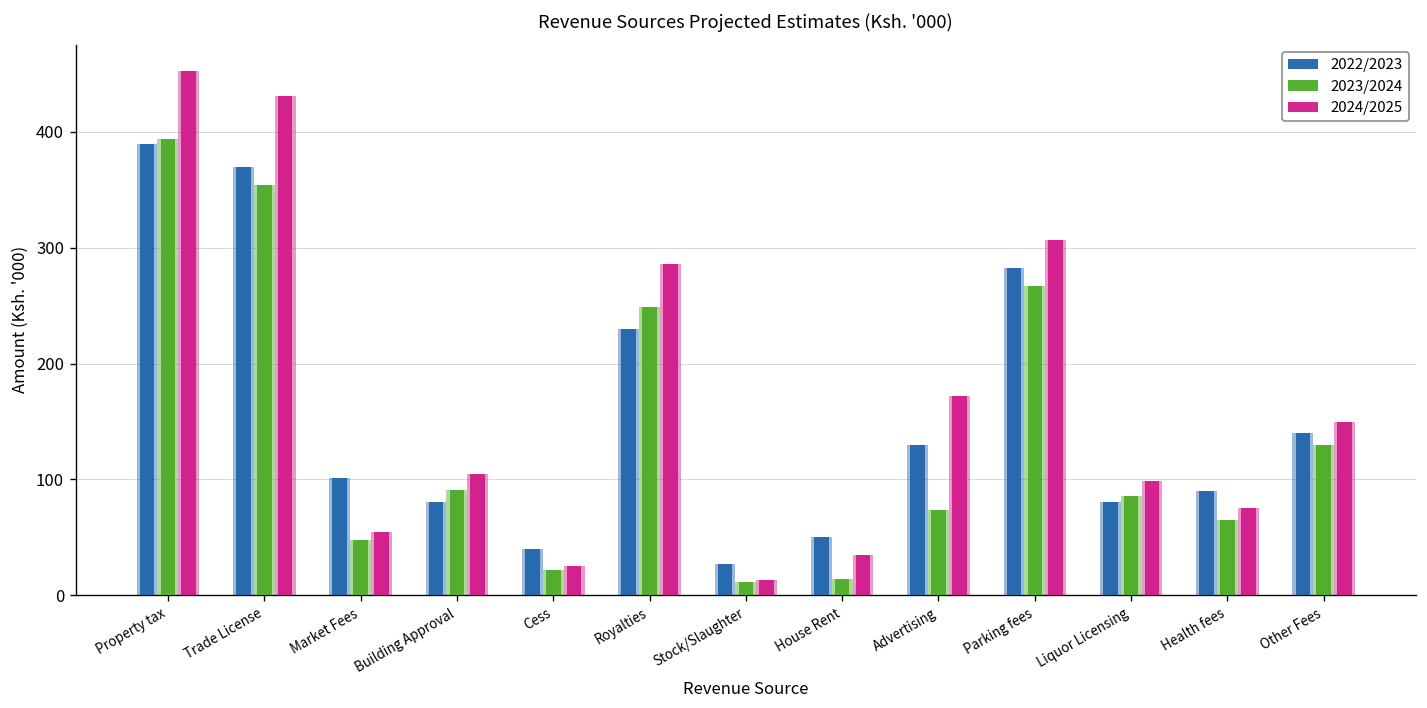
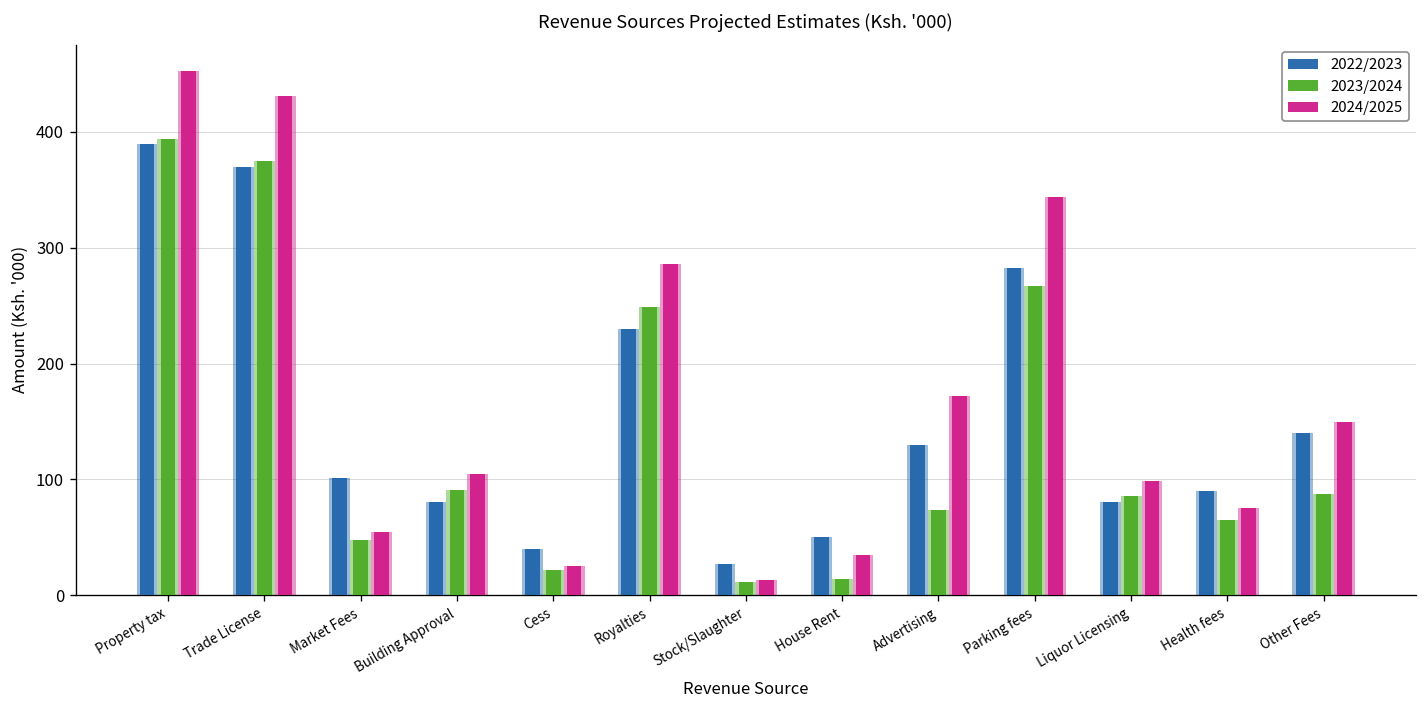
  {
    "2022/2023": {
      "Property tax": 390,
      "Trade License": 370,
      "Market Fees": 100,
      "Building Approval": 80,
      "Cess": 40,
      "Royalties": 230,
      "Stock/Slaughter": 30,
      "House Rent": 50,
      "Advertising": 130,
      "Parking fees": 280,
      "Liquor Licensing": 80,
      "Health fees": 90,
      "Other Fees": 140
    },
    "2023/2024": {
      "Property tax": 390,
-     "Trade License": 350,
+     "Trade License": 380,
      "Market Fees": 50,
      "Building Approval": 90,
      "Cess": 20,
      "Royalties": 250,
      "Stock/Slaughter": 10,
      "House Rent": 10,
      "Advertising": 70,
      "Parking fees": 270,
      "Liquor Licensing": 90,
      "Health fees": 70,
-     "Other Fees": 130
+     "Other Fees": 90
    },
    "2024/2025": {
      "Property tax": 450,
      "Trade License": 430,
      "Market Fees": 50,
      "Building Approval": 100,
      "Cess": 30,
      "Royalties": 290,
      "Stock/Slaughter": 10,
      "House Rent": 30,
      "Advertising": 170,
-     "Parking fees": 310,
+     "Parking fees": 340,
      "Liquor Licensing": 100,
      "Health fees": 70,
      "Other Fees": 150
    }
  }
